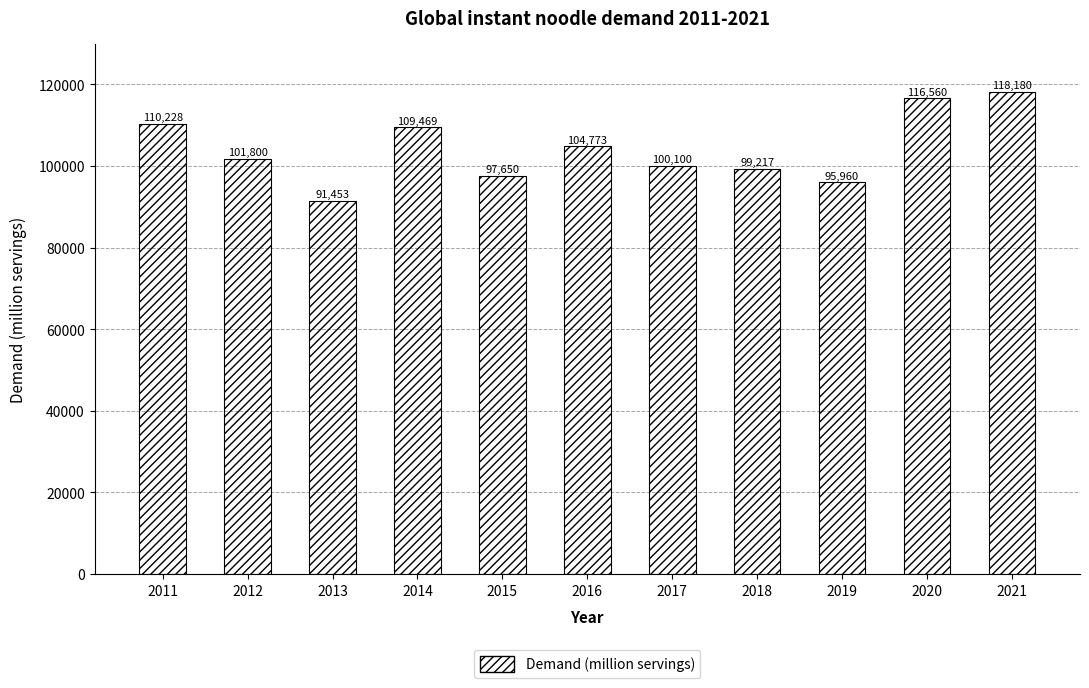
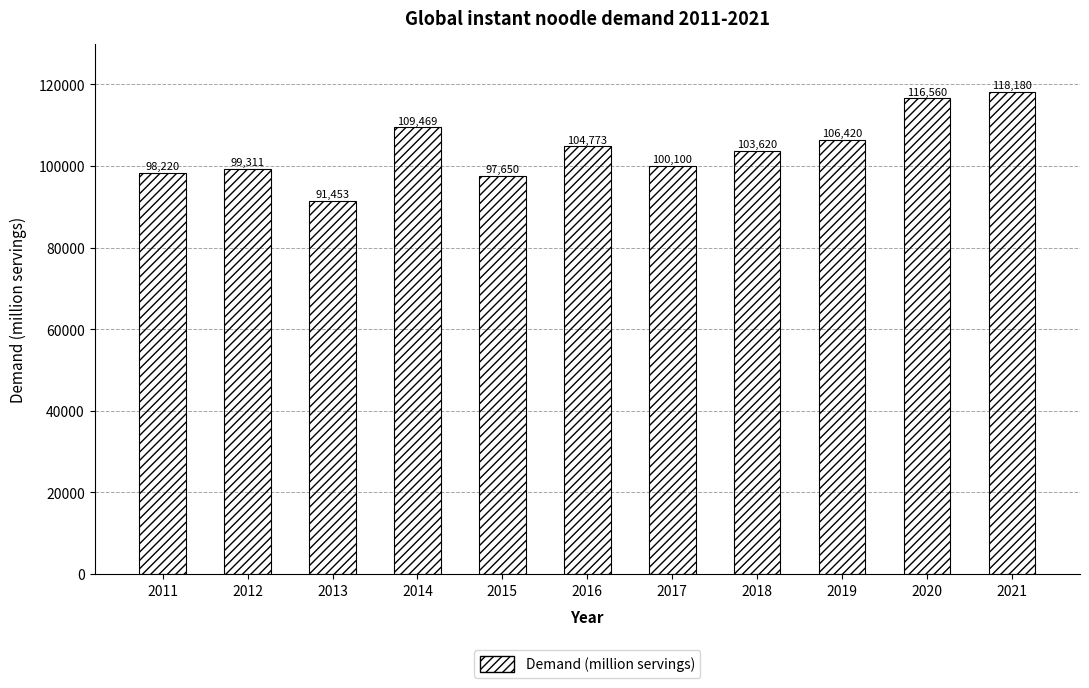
  {
-   "2011": "110,228",
-   "2012": "101,800",
+   "2011": "98,220",
+   "2012": "99,311",
    "2013": "91,453",
    "2014": "109,469",
    "2015": "97,650",
    "2016": "104,773",
    "2017": "100,100",
-   "2018": "99,217",
-   "2019": "95,960",
+   "2018": "103,620",
+   "2019": "106,420",
    "2020": "116,560",
    "2021": "118,180"
  }
